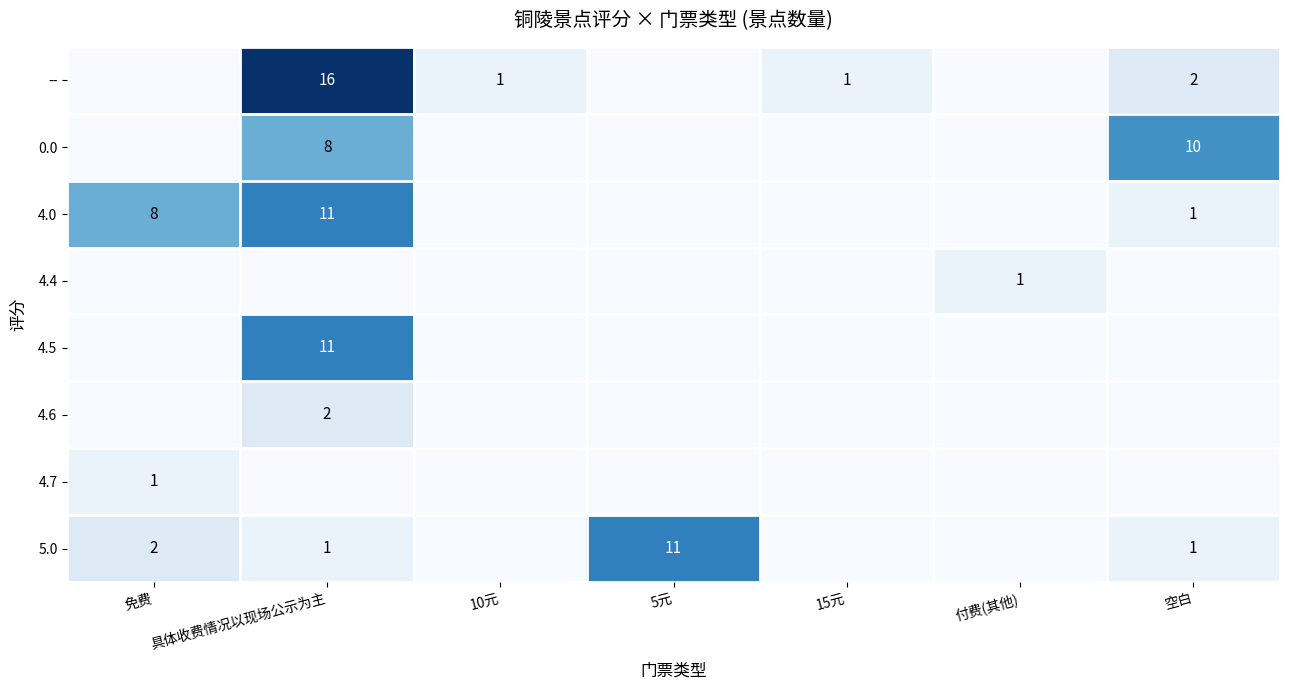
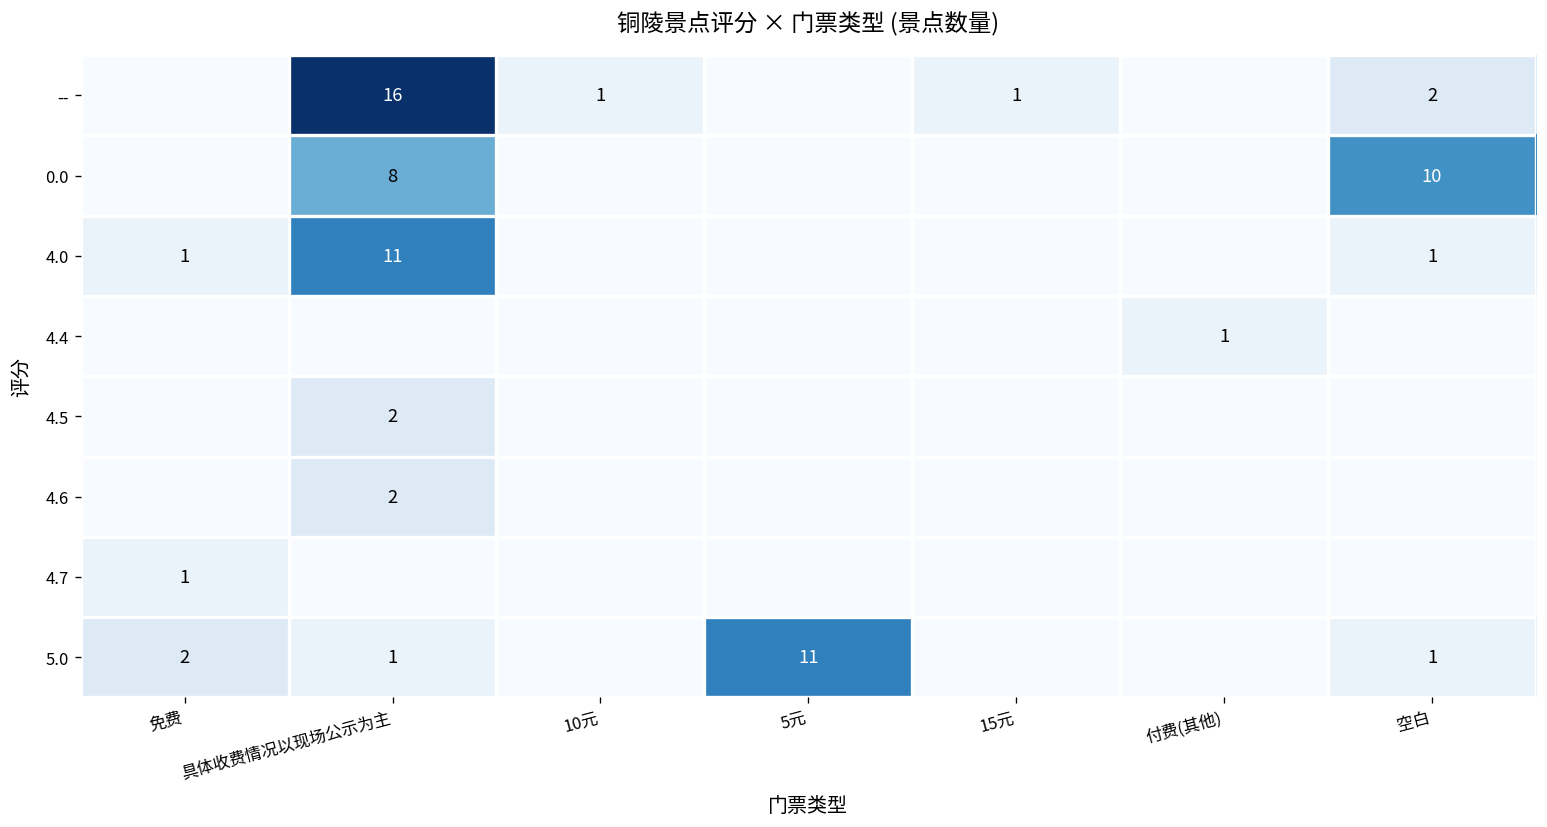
  {
    "--": {
      "具体收费情况以现场公示为主": 16,
      "10元": 1,
      "15元": 1,
      "空白": 2
    },
    "0.0": {
      "具体收费情况以现场公示为主": 8,
      "空白": 10
    },
    "4.0": {
-     "免费": 8,
+     "免费": 1,
      "具体收费情况以现场公示为主": 11,
      "空白": 1
    },
    "4.4": {
      "付费(其他)": 1
    },
    "4.5": {
-     "具体收费情况以现场公示为主": 11
+     "具体收费情况以现场公示为主": 2
    },
    "4.6": {
      "具体收费情况以现场公示为主": 2
    },
    "4.7": {
      "免费": 1
    },
    "5.0": {
      "免费": 2,
      "具体收费情况以现场公示为主": 1,
      "5元": 11,
      "空白": 1
    }
  }
